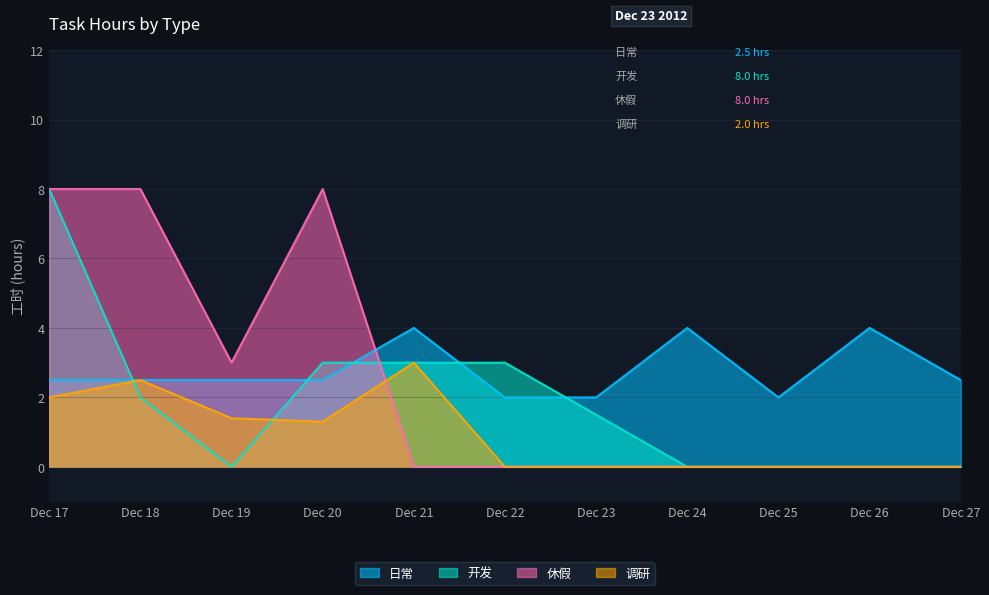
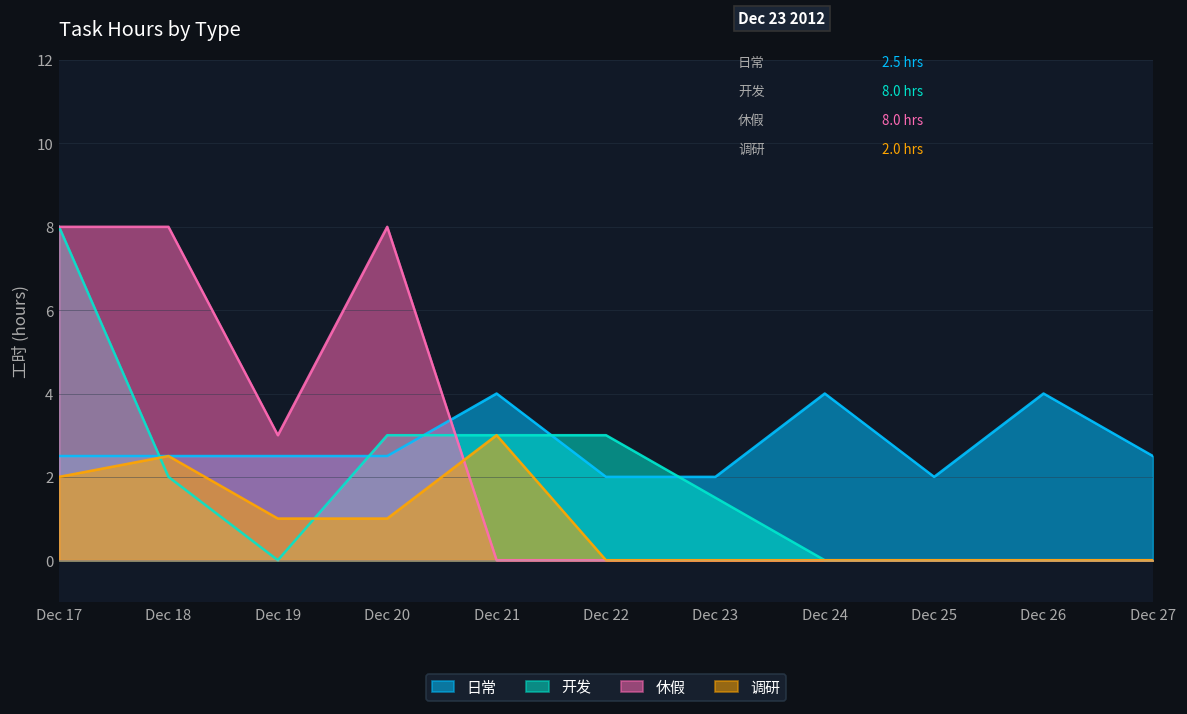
  {
    "休假": {
      "Dec 18": 8.0,
      "Dec 19": 3.0,
      "Dec 20": 8.0,
      "Dec 21": 0.0
    },
    "调研": {
      "Dec 17": 2.0,
-     "Dec 19": 1.4,
-     "Dec 20": 1.3
+     "Dec 19": 1.0,
+     "Dec 20": 1.0
    }
  }
